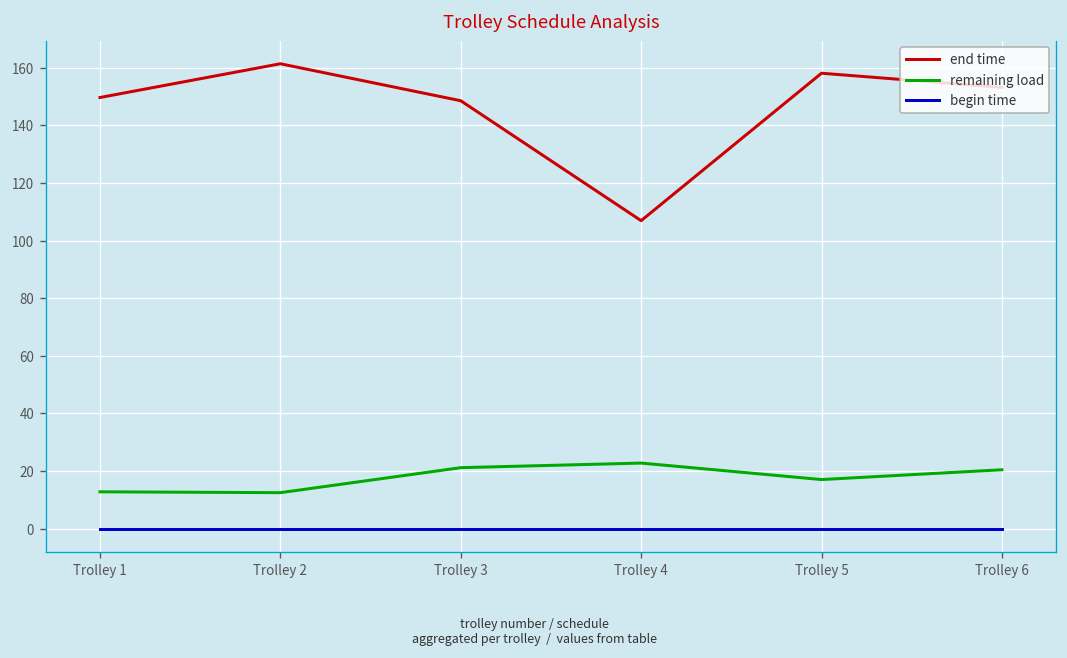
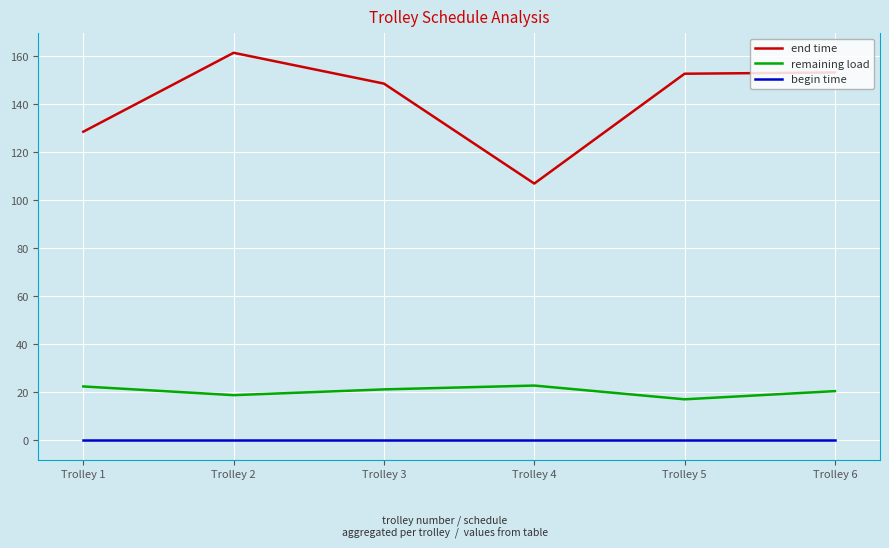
  {
    "end time": {
-     "Trolley 1": 150,
+     "Trolley 1": 129,
      "Trolley 2": 161,
      "Trolley 3": 149,
      "Trolley 4": 107,
-     "Trolley 5": 158
+     "Trolley 5": 153
    },
    "remaining load": {
-     "Trolley 1": 13,
-     "Trolley 2": 12,
+     "Trolley 1": 22,
+     "Trolley 2": 19,
      "Trolley 3": 21,
      "Trolley 4": 23,
      "Trolley 5": 17,
      "Trolley 6": 20
    },
    "begin time": {
      "Trolley 1": 0,
      "Trolley 2": 0,
      "Trolley 3": 0,
      "Trolley 4": 0,
      "Trolley 5": 0,
      "Trolley 6": 0
    }
  }
